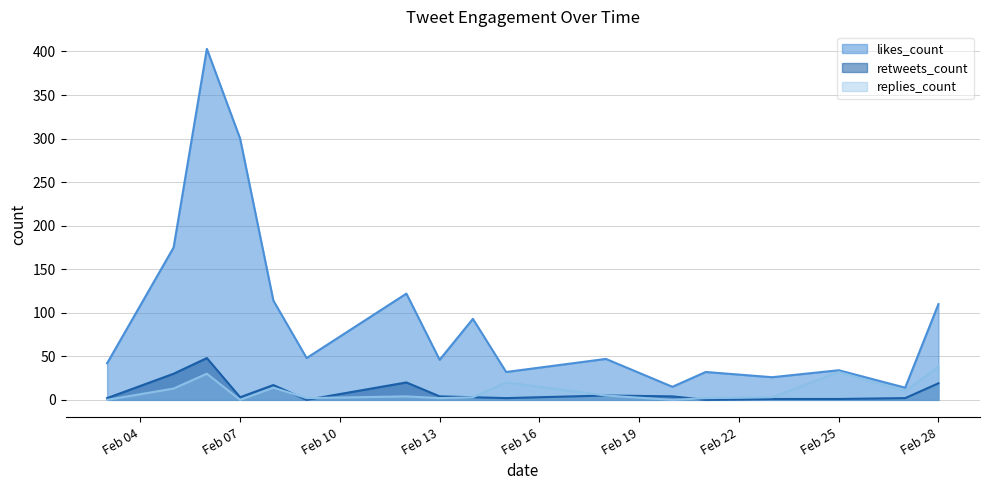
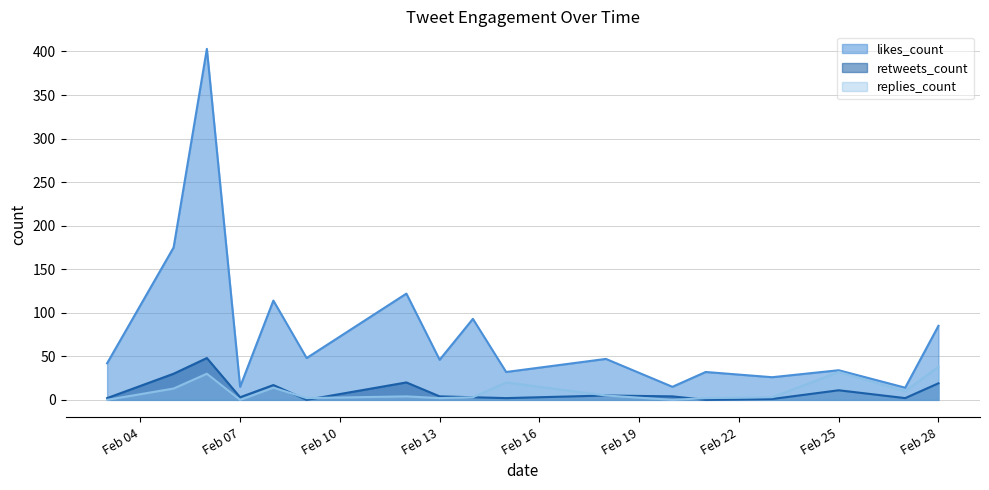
  {
    "likes_count": {
-     "Feb 07": 300,
+     "Feb 07": 20,
      "Feb 13": 50,
-     "Feb 28": 110
+     "Feb 28": 90
    },
    "retweets_count": {
      "Feb 07": 0,
-     "Feb 25": 0,
+     "Feb 25": 10,
      "Feb 28": 20
    },
    "replies_count": {
      "Feb 07": 0,
      "Feb 28": 40
    }
  }
